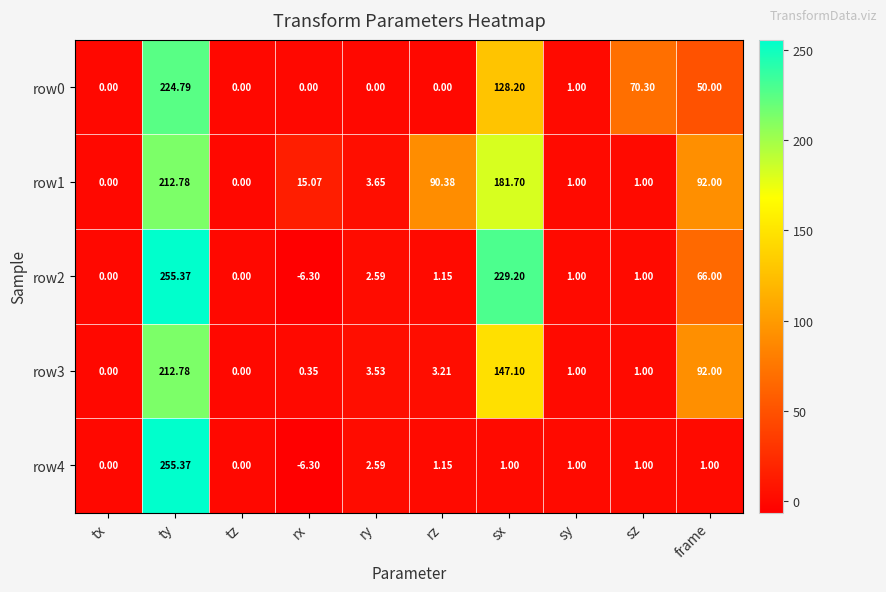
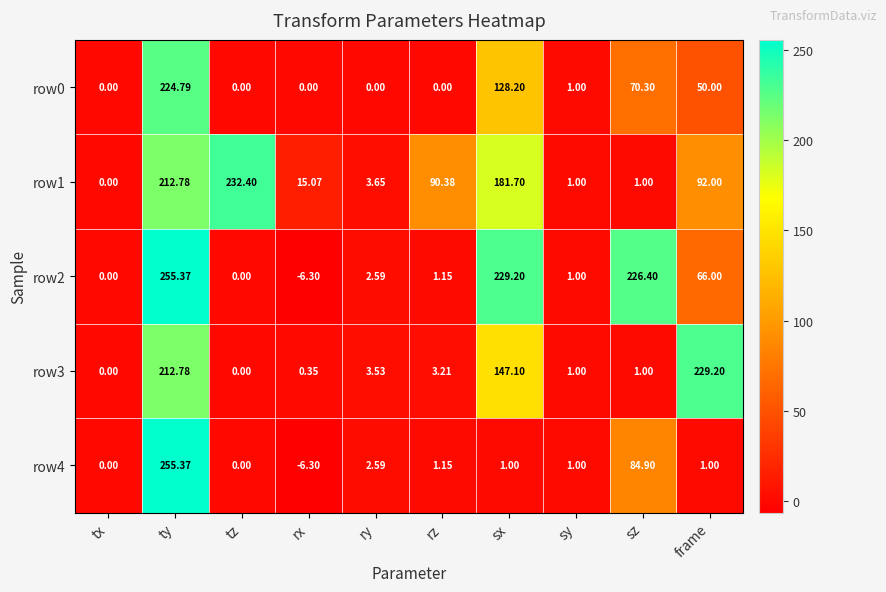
  {
    "row0": {
      "tx": 0.00,
      "ty": 224.79,
      "tz": 0.00,
      "rx": 0.00,
      "ry": 0.00,
      "rz": 0.00,
      "sx": 128.20,
      "sy": 1.00,
      "sz": 70.30,
      "frame": 50.00
    },
    "row1": {
      "tx": 0.00,
      "ty": 212.78,
-     "tz": 0.00,
+     "tz": 232.40,
      "rx": 15.07,
      "ry": 3.65,
      "rz": 90.38,
      "sx": 181.70,
      "sy": 1.00,
      "sz": 1.00,
      "frame": 92.00
    },
    "row2": {
      "tx": 0.00,
      "ty": 255.37,
      "tz": 0.00,
      "rx": -6.30,
      "ry": 2.59,
      "rz": 1.15,
      "sx": 229.20,
      "sy": 1.00,
-     "sz": 1.00,
+     "sz": 226.40,
      "frame": 66.00
    },
    "row3": {
      "tx": 0.00,
      "ty": 212.78,
      "tz": 0.00,
      "rx": 0.35,
      "ry": 3.53,
      "rz": 3.21,
      "sx": 147.10,
      "sy": 1.00,
      "sz": 1.00,
-     "frame": 92.00
+     "frame": 229.20
    },
    "row4": {
      "tx": 0.00,
      "ty": 255.37,
      "tz": 0.00,
      "rx": -6.30,
      "ry": 2.59,
      "rz": 1.15,
      "sx": 1.00,
      "sy": 1.00,
-     "sz": 1.00,
+     "sz": 84.90,
      "frame": 1.00
    }
  }
